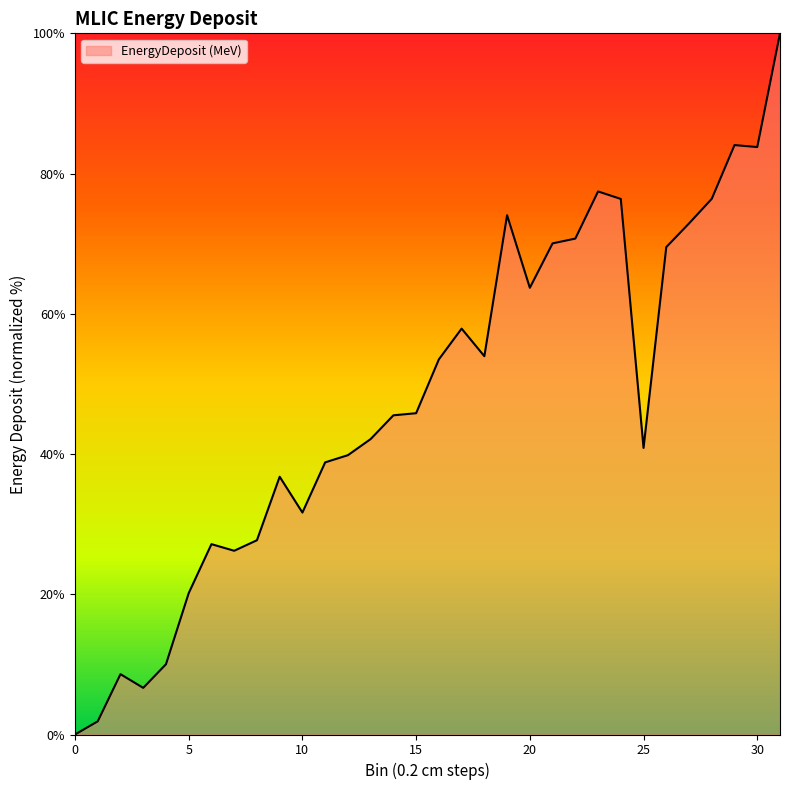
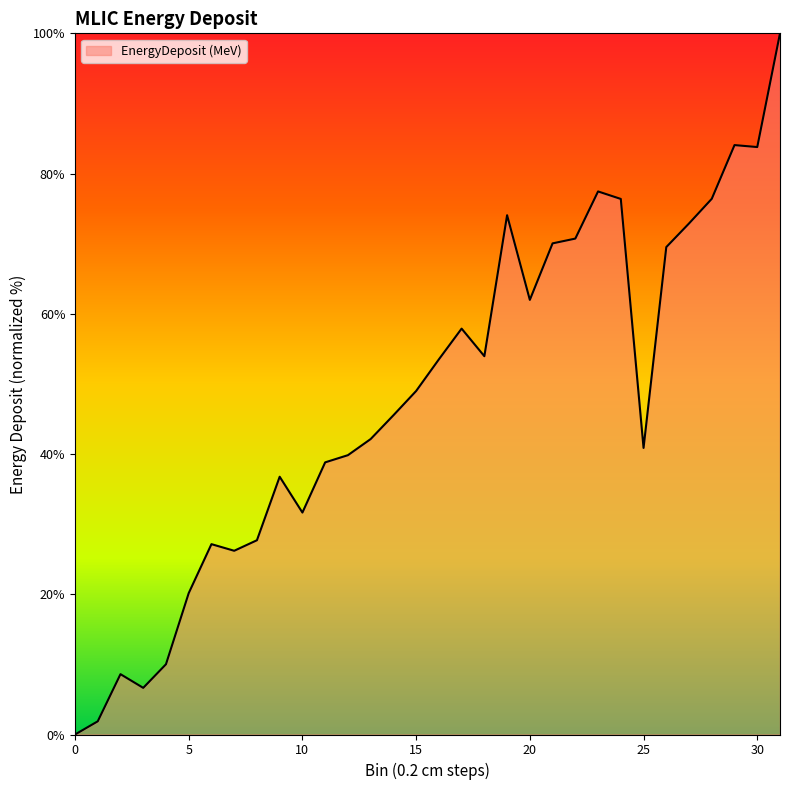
  {
    "0": "0%",
    "5": "20%",
    "10": "32%",
-   "15": "46%",
-   "20": "64%",
+   "15": "49%",
+   "20": "62%",
    "25": "41%",
    "30": "84%"
  }
